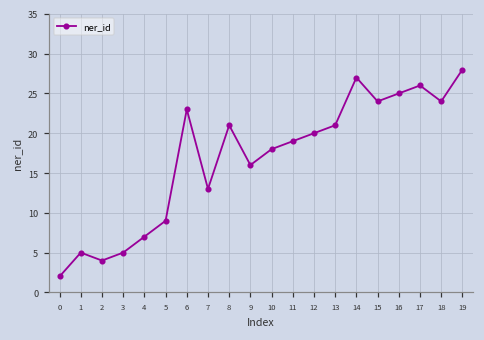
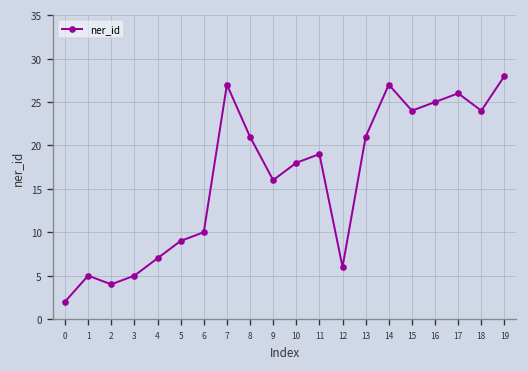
  {
    "0": 2,
    "1": 5,
    "2": 4,
    "3": 5,
    "4": 7,
    "5": 9,
-   "6": 23,
-   "7": 13,
+   "6": 10,
+   "7": 27,
    "8": 21,
    "9": 16,
    "10": 18,
    "11": 19,
-   "12": 20,
+   "12": 6,
    "13": 21,
    "14": 27,
    "15": 24,
    "16": 25,
    "17": 26,
    "18": 24,
    "19": 28
  }
